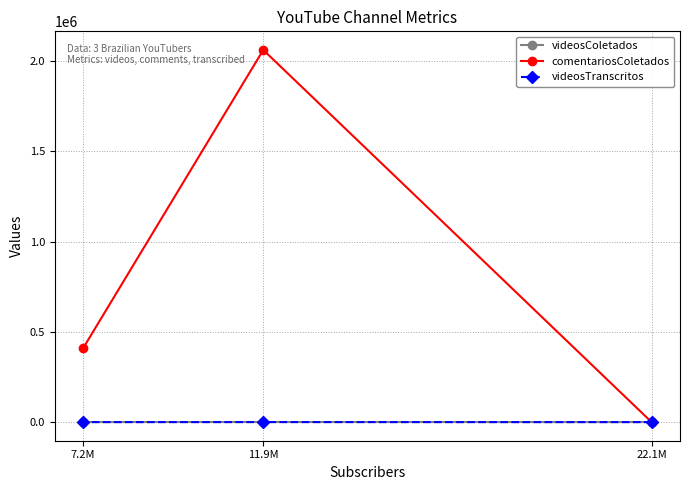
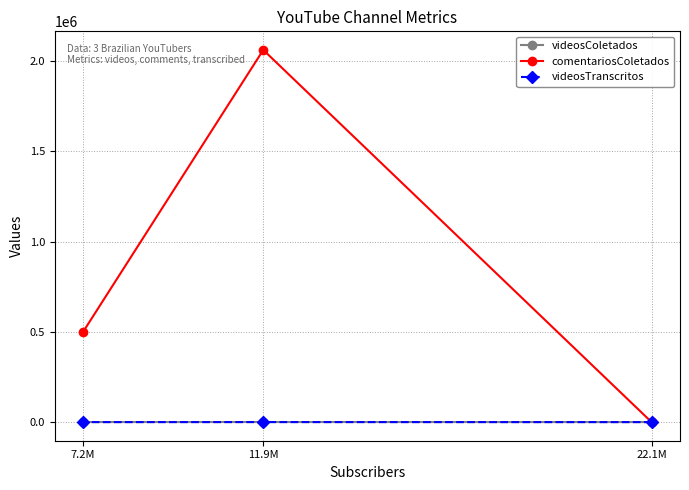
  {
    "videosTranscritos": {
      "7.2M": 0,
      "11.9M": 0
    },
    "comentariosColetados": {
-     "7.2M": 410000
+     "7.2M": 500000
    }
  }
